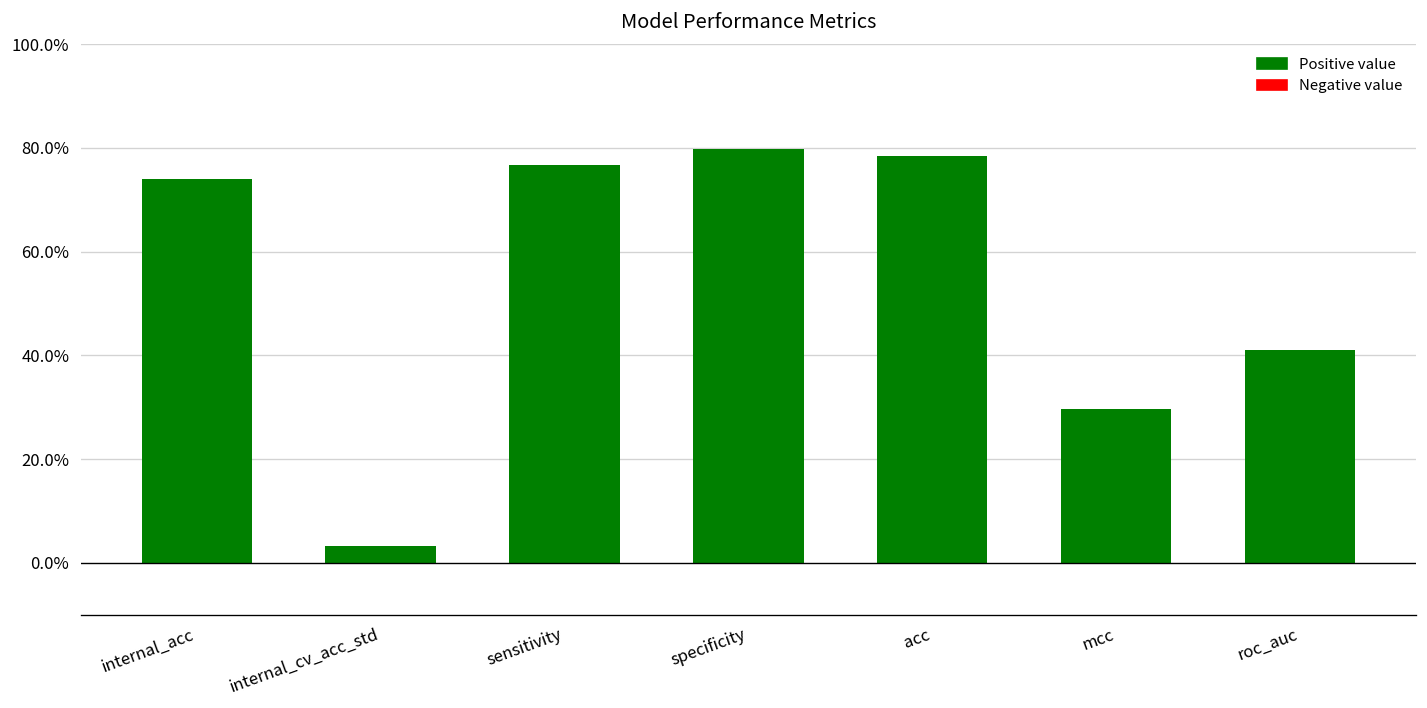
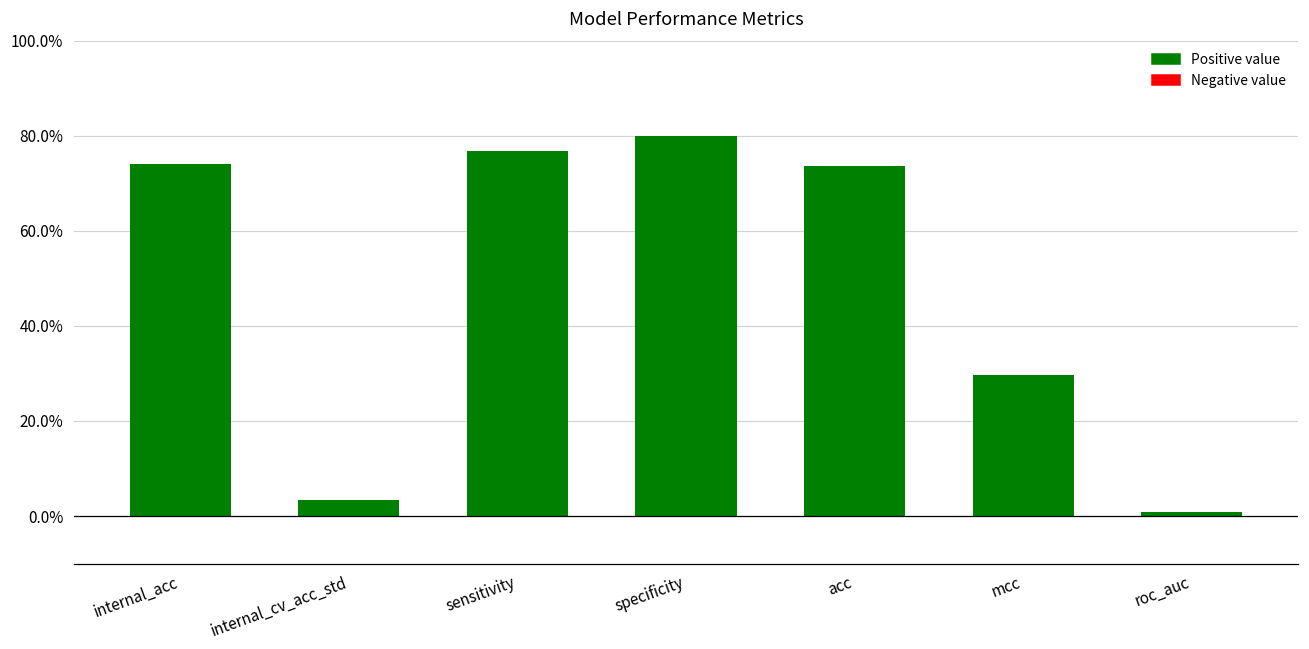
  {
    "internal_acc": "74%",
    "internal_cv_acc_std": "3%",
    "sensitivity": "77%",
    "specificity": "80%",
-   "acc": "78%",
+   "acc": "74%",
    "mcc": "30%",
-   "roc_auc": "41%"
+   "roc_auc": "1%"
  }
